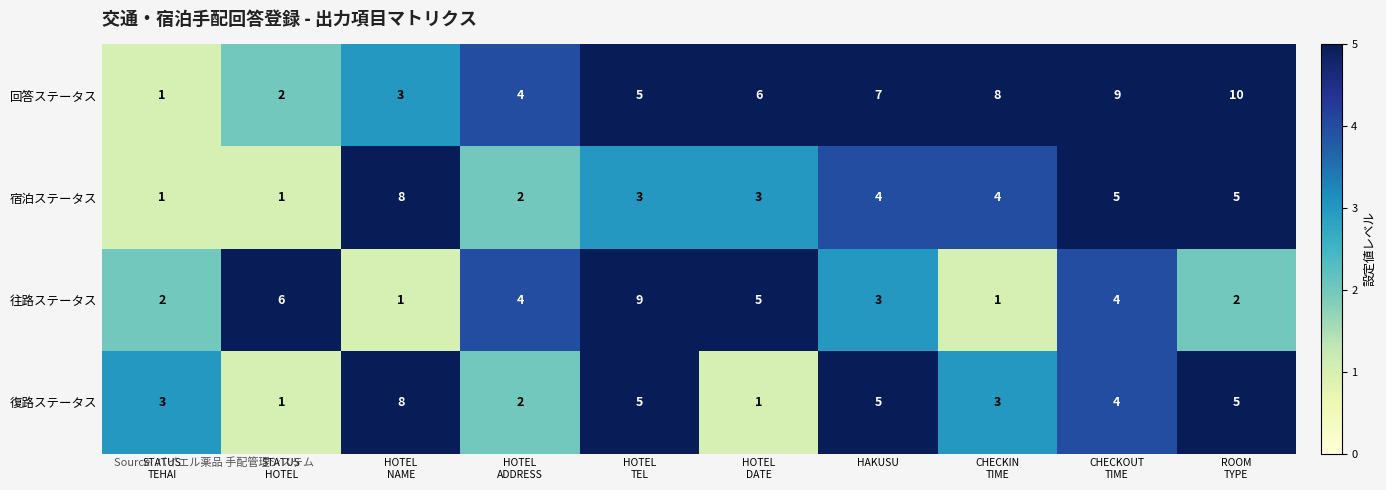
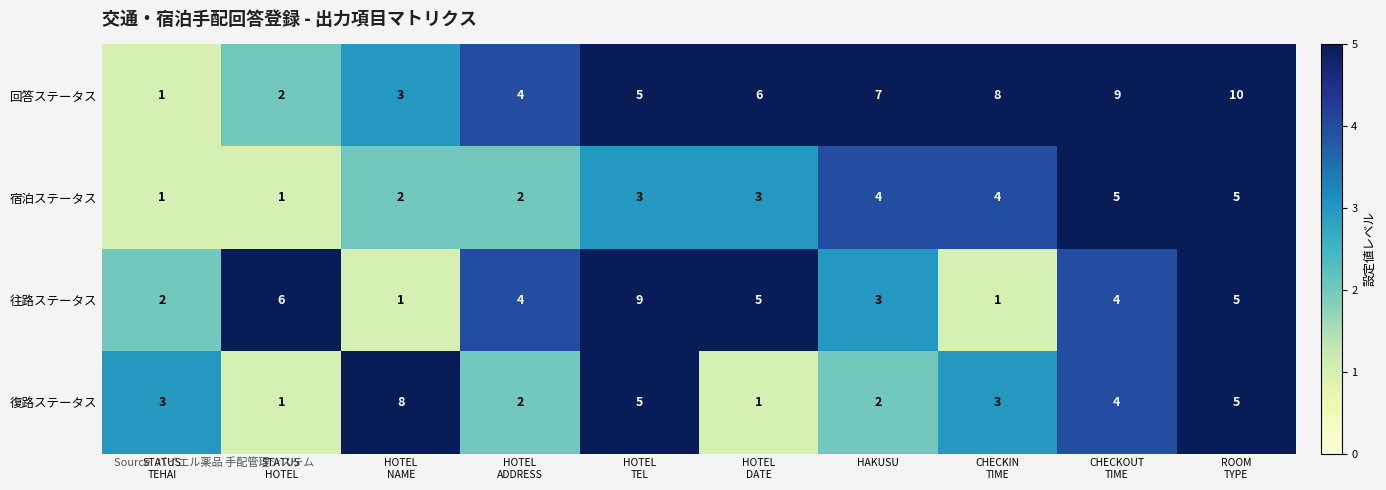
  {
    "回答ステータス": {
      "STATUS TEHAI": 1,
      "STATUS HOTEL": 2,
      "HOTEL NAME": 3,
      "HOTEL ADDRESS": 4,
      "HOTEL TEL": 5,
      "HOTEL DATE": 6,
      "HAKUSU": 7,
      "CHECKIN TIME": 8,
      "CHECKOUT TIME": 9,
      "ROOM TYPE": 10
    },
    "宿泊ステータス": {
      "STATUS TEHAI": 1,
      "STATUS HOTEL": 1,
-     "HOTEL NAME": 8,
+     "HOTEL NAME": 2,
      "HOTEL ADDRESS": 2,
      "HOTEL TEL": 3,
      "HOTEL DATE": 3,
      "HAKUSU": 4,
      "CHECKIN TIME": 4,
      "CHECKOUT TIME": 5,
      "ROOM TYPE": 5
    },
    "往路ステータス": {
      "STATUS TEHAI": 2,
      "STATUS HOTEL": 6,
      "HOTEL NAME": 1,
      "HOTEL ADDRESS": 4,
      "HOTEL TEL": 9,
      "HOTEL DATE": 5,
      "HAKUSU": 3,
      "CHECKIN TIME": 1,
      "CHECKOUT TIME": 4,
-     "ROOM TYPE": 2
+     "ROOM TYPE": 5
    },
    "復路ステータス": {
      "STATUS TEHAI": 3,
      "STATUS HOTEL": 1,
      "HOTEL NAME": 8,
      "HOTEL ADDRESS": 2,
      "HOTEL TEL": 5,
      "HOTEL DATE": 1,
-     "HAKUSU": 5,
+     "HAKUSU": 2,
      "CHECKIN TIME": 3,
      "CHECKOUT TIME": 4,
      "ROOM TYPE": 5
    }
  }
